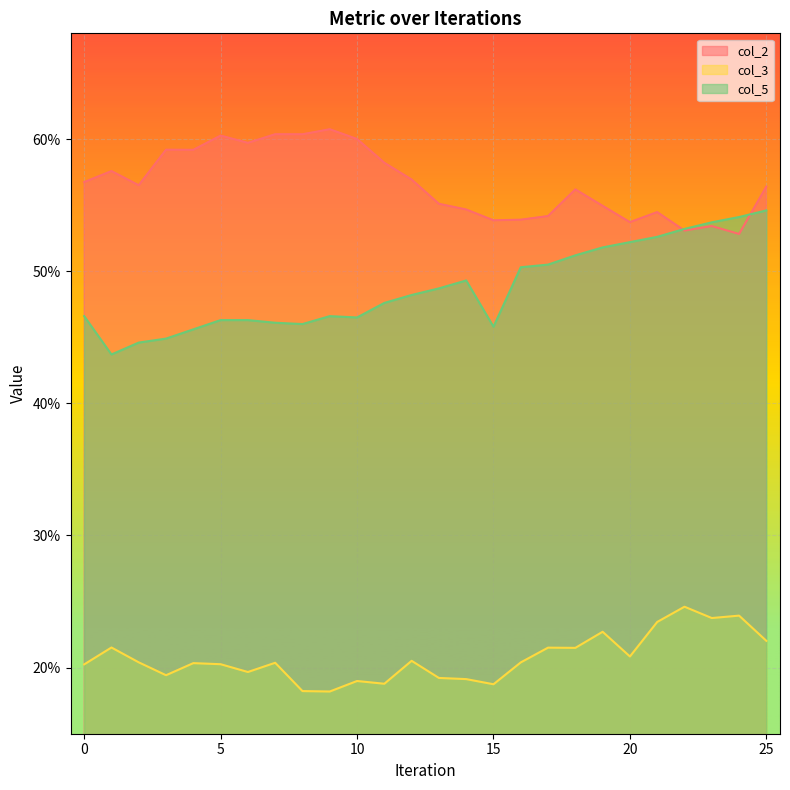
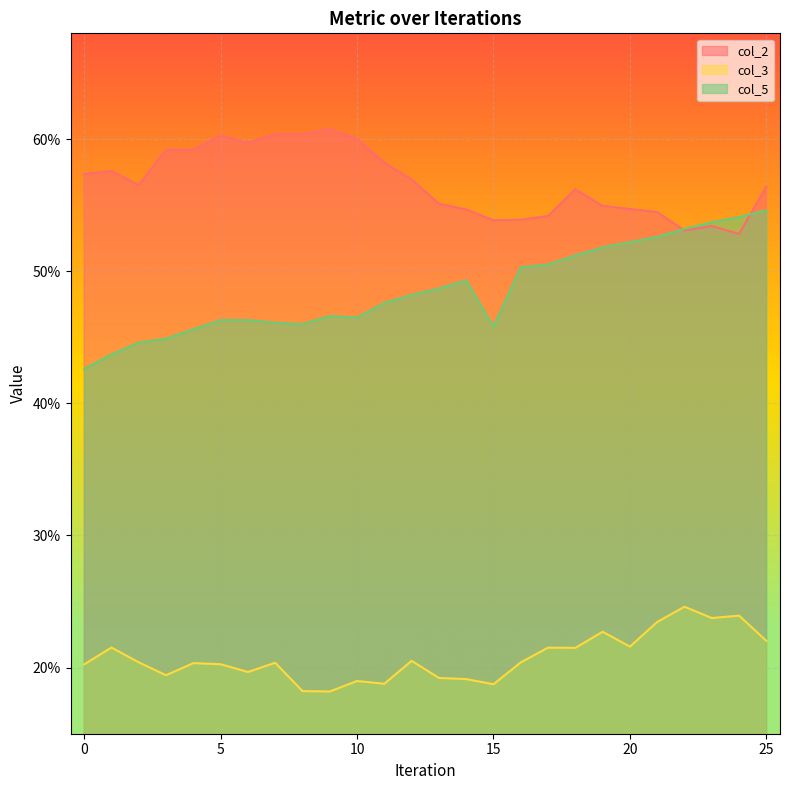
  {
    "col_2": {
-     "0": "56.7%",
+     "0": "57.4%",
      "5": "60.3%",
      "10": "60.0%",
      "15": "53.9%",
-     "20": "53.7%",
+     "20": "54.7%",
      "25": "56.4%"
    },
    "col_3": {
      "0": "20.2%",
      "5": "20.3%",
      "10": "19.0%",
      "15": "18.7%",
-     "20": "20.8%",
+     "20": "21.6%",
      "25": "22.0%"
    },
    "col_5": {
-     "0": "46.6%",
+     "0": "42.6%",
      "5": "46.3%",
      "10": "46.5%",
      "15": "45.8%",
      "20": "52.2%",
      "25": "54.6%"
    }
  }
